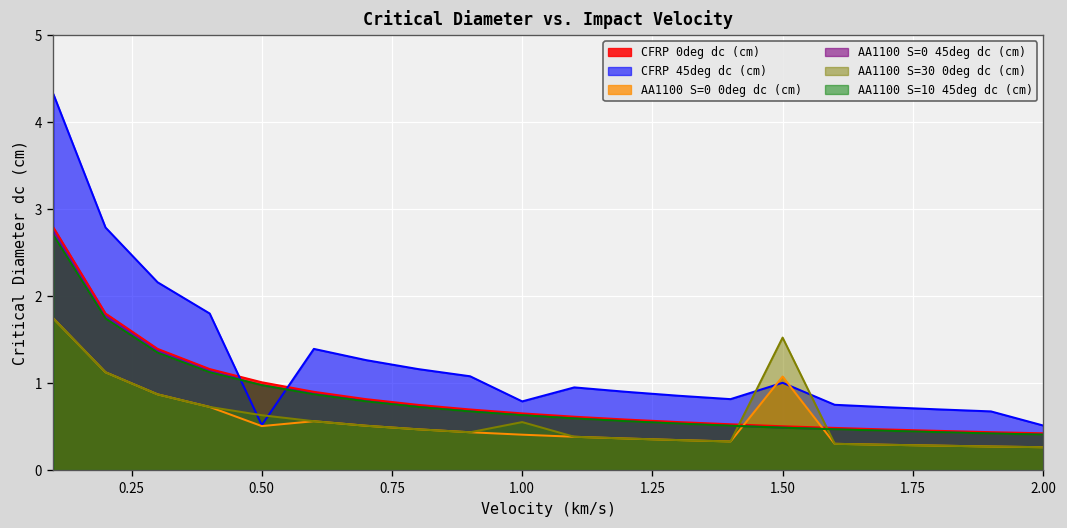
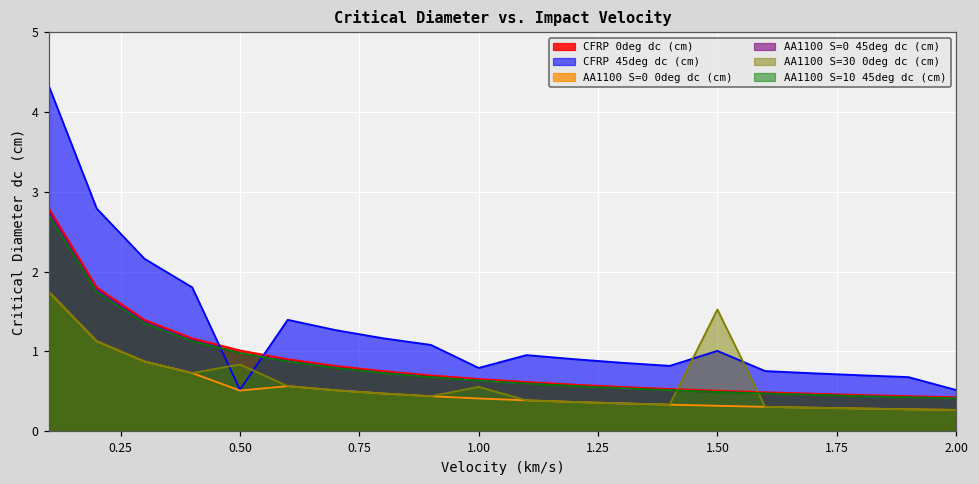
  {
    "CFRP 45deg dc (cm)": {
      "1.00": 0.8,
      "1.50": 1.0,
      "2.00": 0.5
    },
    "AA1100 S=0 0deg dc (cm)": {
      "1.00": 0.4,
-     "1.50": 1.1
+     "1.50": 0.3
    },
    "AA1100 S=30 0deg dc (cm)": {
-     "0.50": 0.6,
+     "0.50": 0.8,
      "1.00": 0.6,
      "1.50": 1.5
    }
  }
